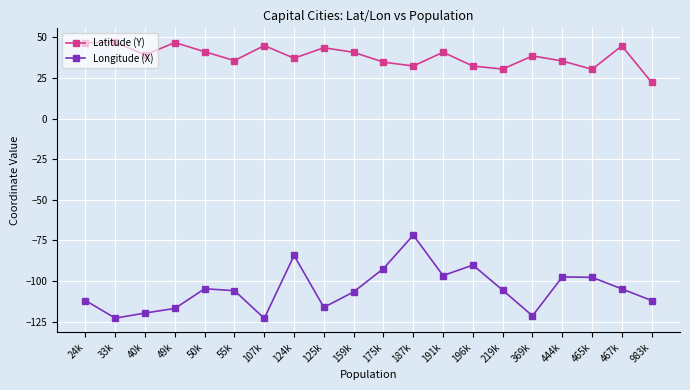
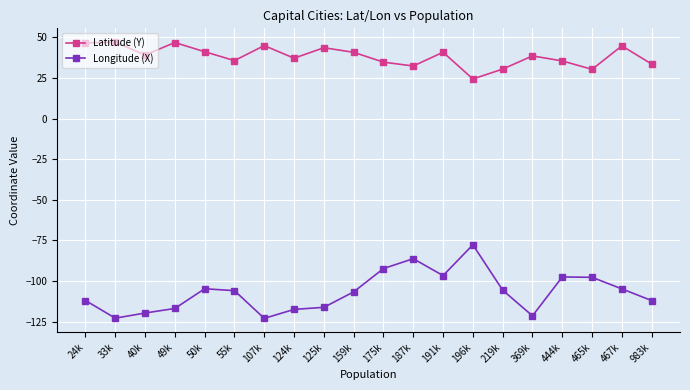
  {
    "Latitude (Y)": {
      "49k": 47,
      "50k": 41,
      "55k": 36,
      "107k": 45,
      "124k": 37,
      "125k": 44,
      "159k": 41,
      "175k": 35,
      "187k": 32,
      "191k": 41,
-     "196k": 32,
+     "196k": 24,
      "219k": 30,
      "369k": 39,
      "444k": 35,
      "465k": 30,
      "467k": 45,
-     "983k": 22
+     "983k": 34
    },
    "Longitude (X)": {
      "24k": -112,
      "33k": -123,
      "40k": -120,
      "49k": -117,
      "50k": -105,
      "55k": -106,
      "107k": -123,
-     "124k": -84,
+     "124k": -118,
      "125k": -116,
      "159k": -107,
      "175k": -92,
-     "187k": -72,
+     "187k": -86,
      "191k": -97,
-     "196k": -90,
+     "196k": -78,
      "219k": -106,
      "369k": -121,
      "444k": -98,
      "465k": -98,
      "467k": -105,
      "983k": -112
    }
  }
